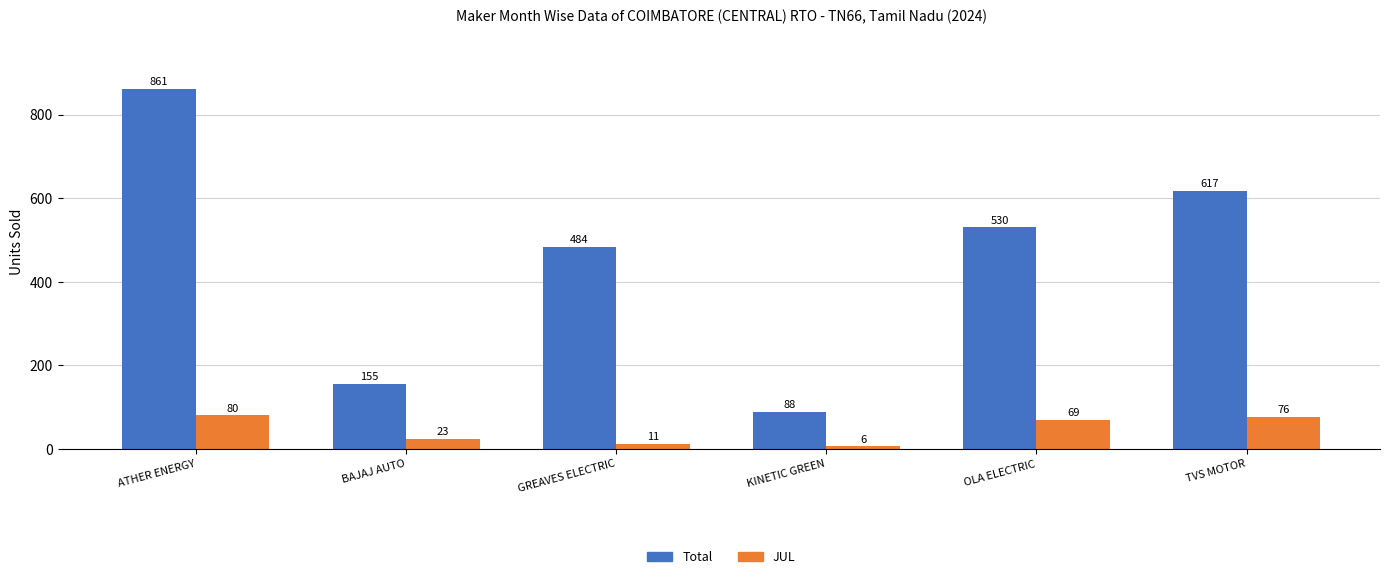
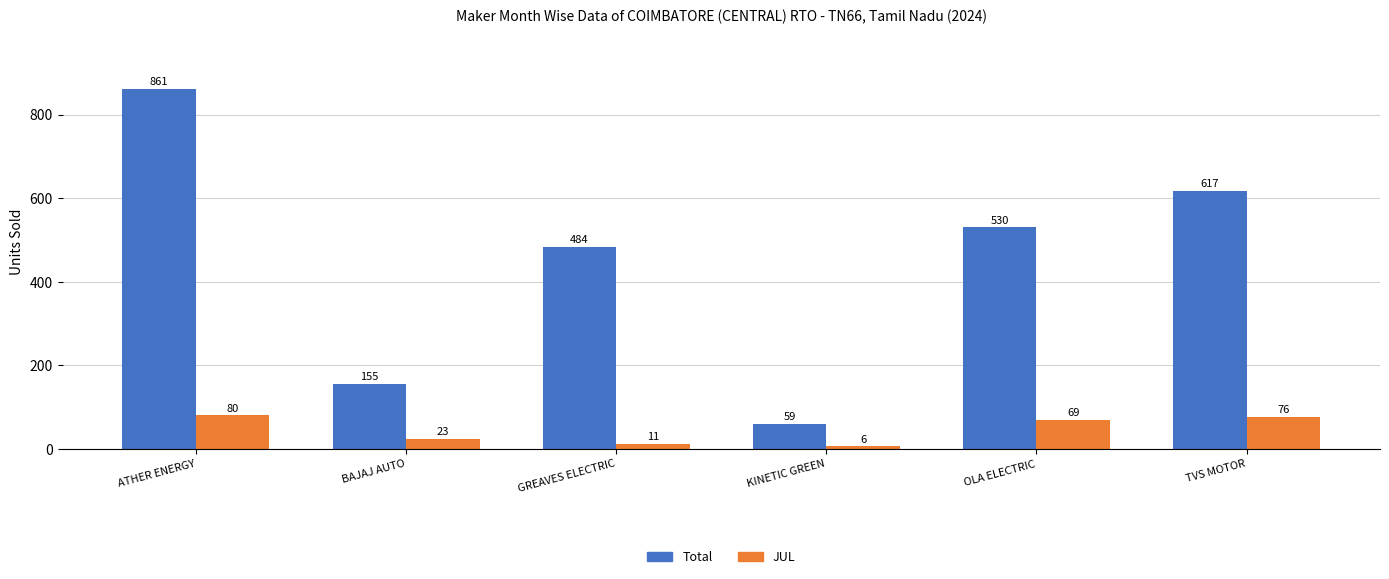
  {
    "Total": {
      "ATHER ENERGY": 861,
      "BAJAJ AUTO": 155,
      "GREAVES ELECTRIC": 484,
-     "KINETIC GREEN": 88,
+     "KINETIC GREEN": 59,
      "OLA ELECTRIC": 530,
      "TVS MOTOR": 617
    },
    "JUL": {
      "ATHER ENERGY": 80,
      "BAJAJ AUTO": 23,
      "GREAVES ELECTRIC": 11,
      "KINETIC GREEN": 6,
      "OLA ELECTRIC": 69,
      "TVS MOTOR": 76
    }
  }
